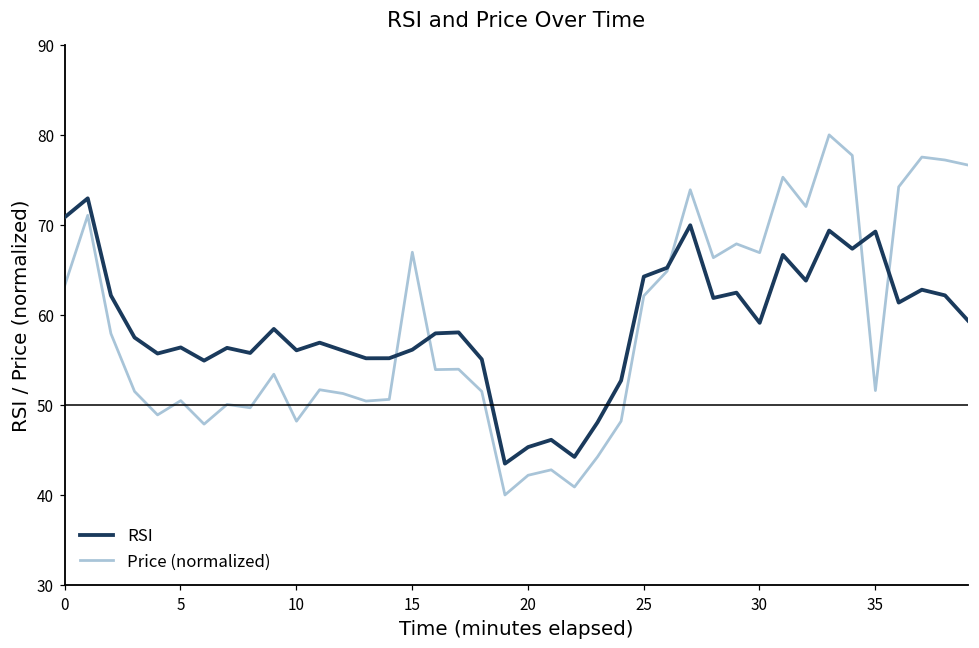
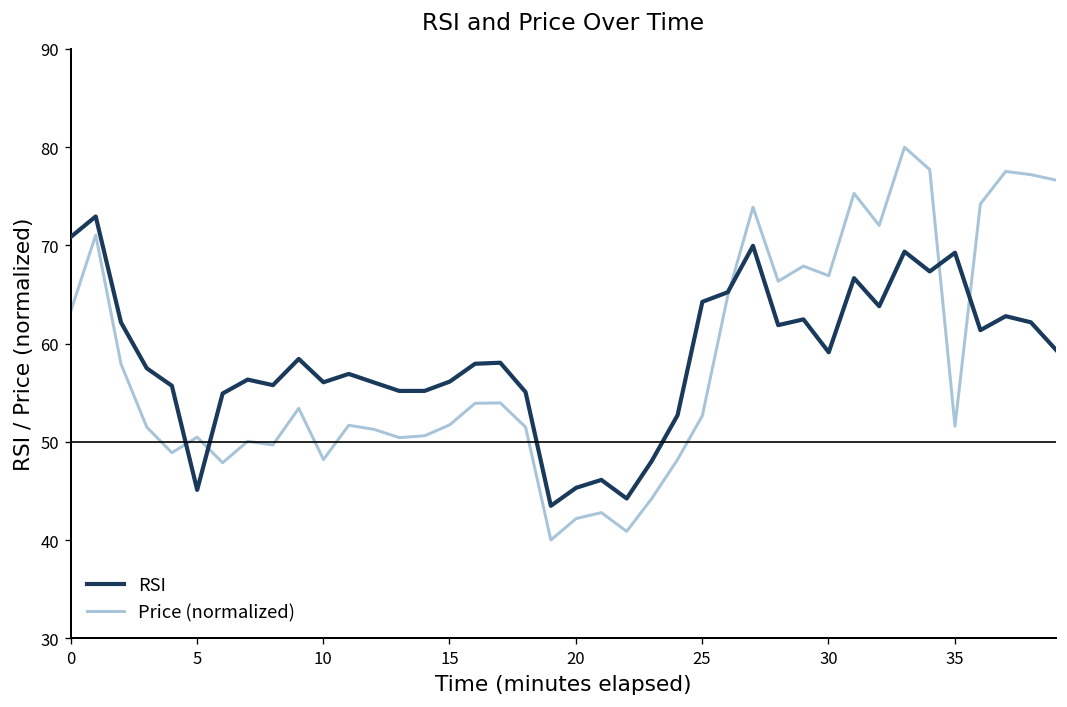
  {
    "RSI": {
      "0": 71,
-     "5": 56,
+     "5": 45,
      "10": 56,
      "15": 56,
      "20": 45,
      "25": 64,
      "30": 59,
      "35": 69
    },
    "Price (normalized)": {
      "0": 63,
      "5": 50,
      "10": 48,
-     "15": 67,
+     "15": 52,
      "20": 42,
-     "25": 62,
+     "25": 53,
      "30": 67,
      "35": 52
    }
  }
